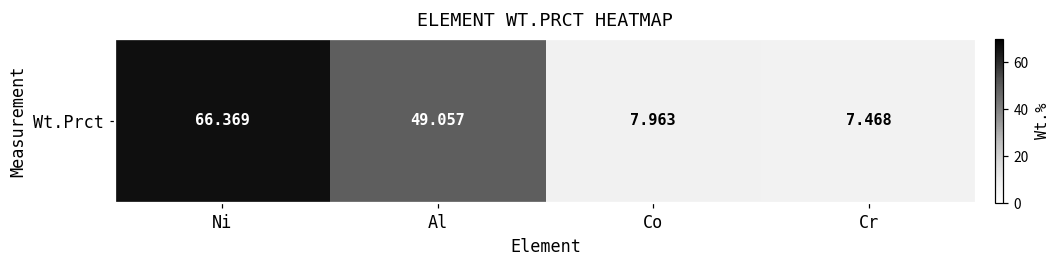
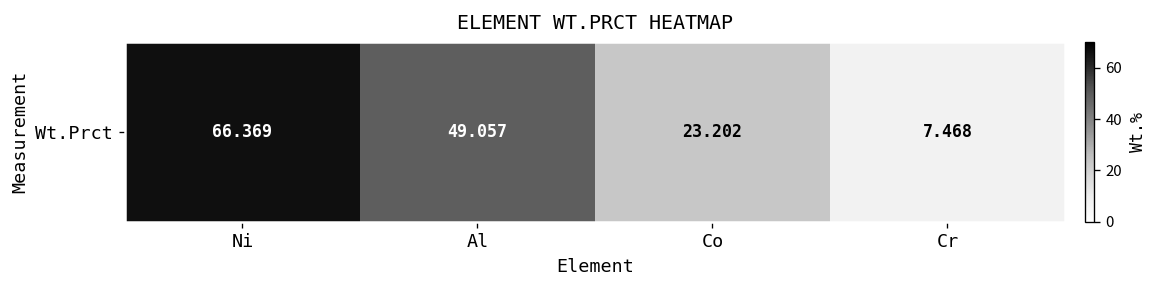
  {
    "Wt.Prct": {
      "Ni": 66.369,
      "Al": 49.057,
-     "Co": 7.963,
+     "Co": 23.202,
      "Cr": 7.468
    }
  }
